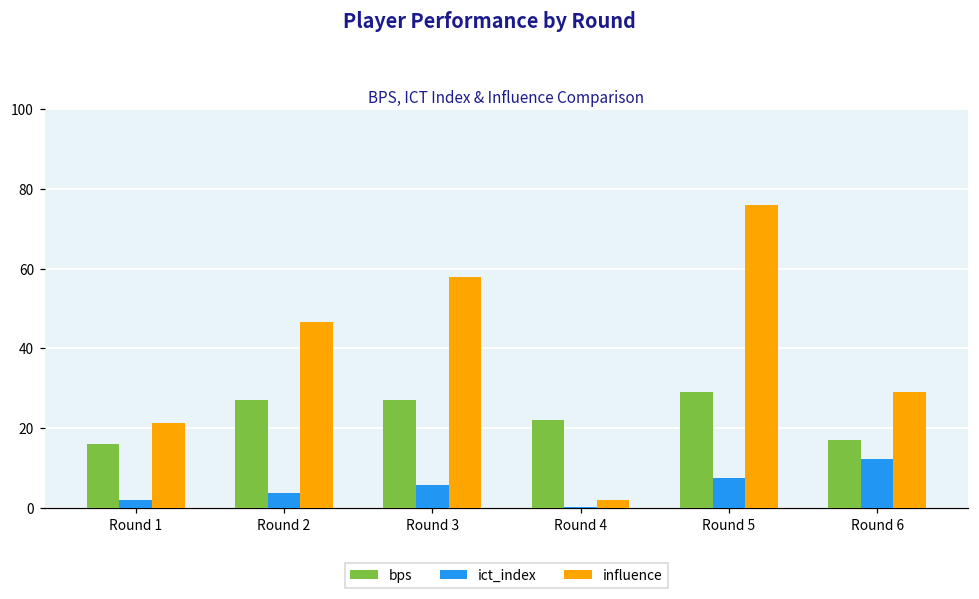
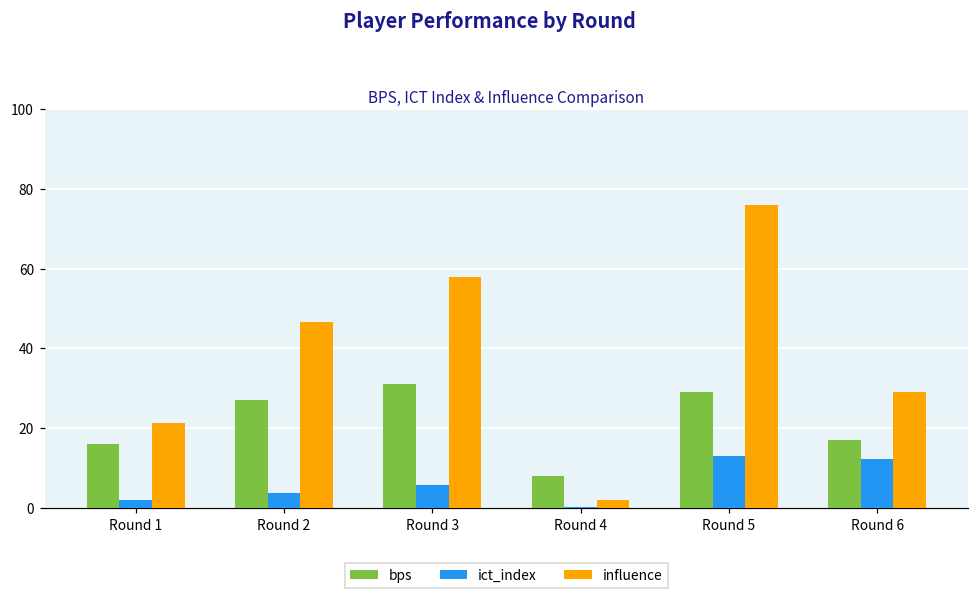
  {
    "bps": {
      "Round 1": 16,
      "Round 2": 27,
-     "Round 3": 27,
-     "Round 4": 22,
+     "Round 3": 31,
+     "Round 4": 8,
      "Round 5": 29,
      "Round 6": 17
    },
    "ict_index": {
      "Round 1": 2,
      "Round 2": 4,
      "Round 3": 6,
-     "Round 5": 8,
+     "Round 5": 13,
      "Round 6": 12
    },
    "influence": {
      "Round 1": 21,
      "Round 2": 47,
      "Round 3": 58,
      "Round 4": 2,
      "Round 5": 76,
      "Round 6": 29
    }
  }
